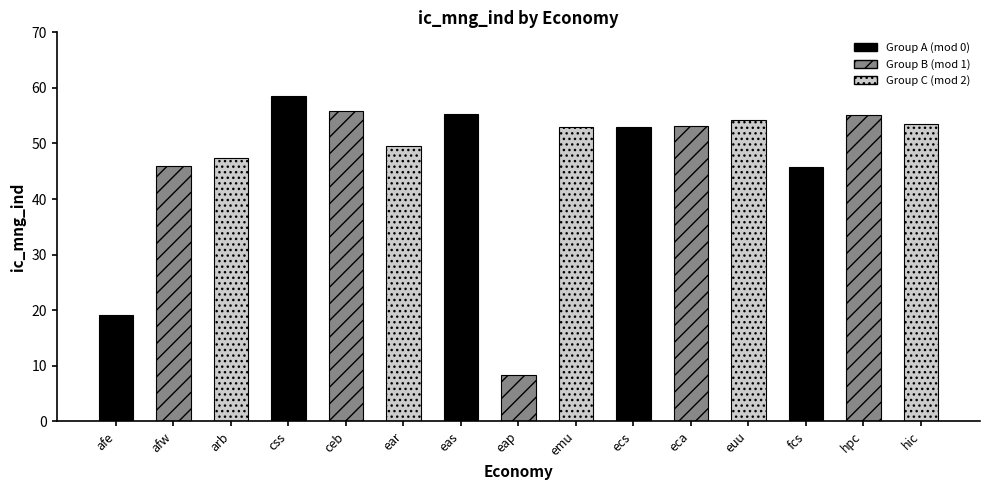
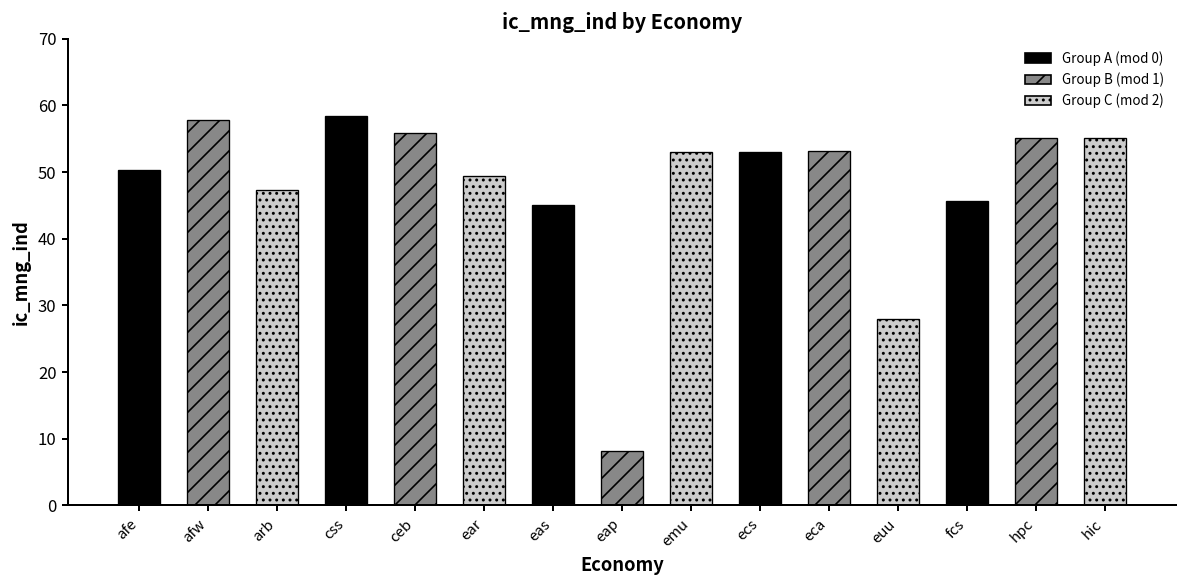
  {
-   "afe": 19,
-   "afw": 46,
+   "afe": 50,
+   "afw": 58,
    "arb": 47,
    "css": 58,
    "ceb": 56,
    "ear": 49,
-   "eas": 55,
+   "eas": 45,
    "eap": 8,
    "emu": 53,
    "ecs": 53,
    "eca": 53,
-   "euu": 54,
+   "euu": 28,
    "fcs": 46,
    "hpc": 55,
-   "hic": 54
+   "hic": 55
  }
